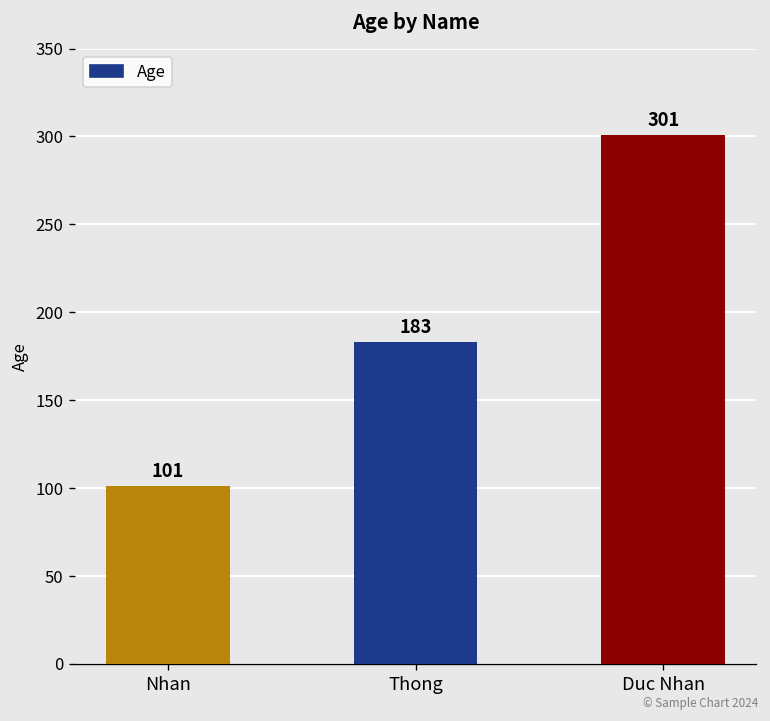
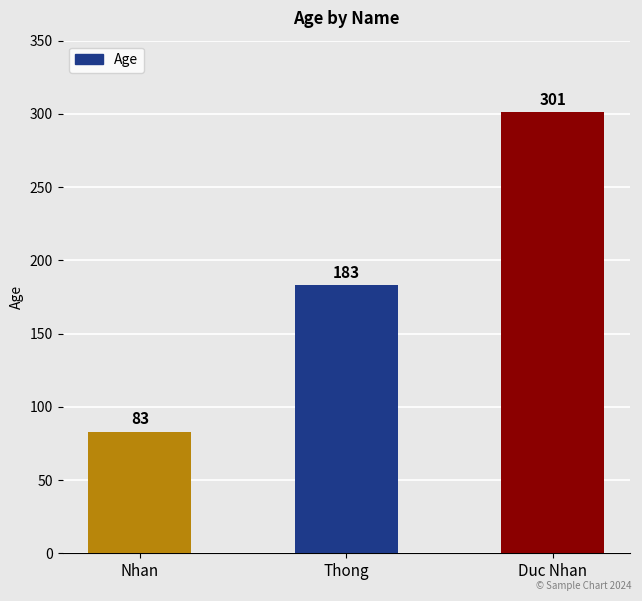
  {
-   "Nhan": 101,
+   "Nhan": 83,
    "Thong": 183,
    "Duc Nhan": 301
  }
